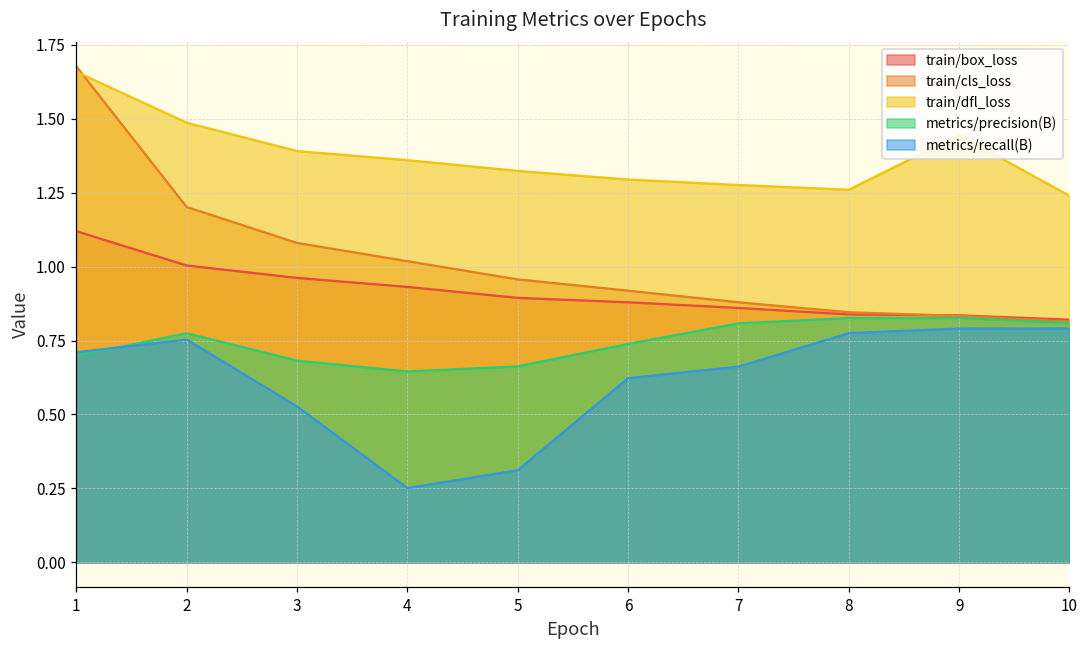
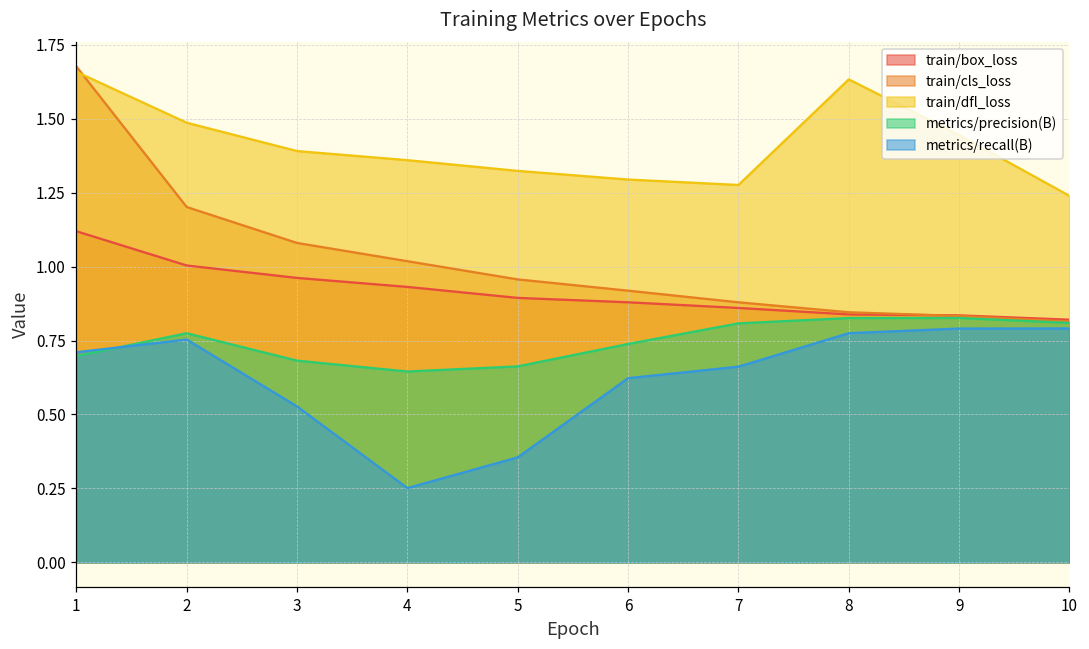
  {
    "train/dfl_loss": {
      "1": 1.66,
      "2": 1.49,
      "3": 1.39,
      "4": 1.36,
      "5": 1.32,
      "6": 1.29,
      "7": 1.28,
-     "8": 1.26,
+     "8": 1.63,
      "10": 1.24
    },
    "metrics/precision(B)": {
      "1": 0.70,
      "2": 0.77,
      "3": 0.68,
      "4": 0.65,
      "5": 0.66,
      "6": 0.74,
      "7": 0.81,
      "8": 0.83
    },
    "metrics/recall(B)": {
      "1": 0.71,
      "2": 0.75,
      "3": 0.53,
      "4": 0.25,
-     "5": 0.31,
+     "5": 0.36,
      "6": 0.62,
      "7": 0.66,
      "8": 0.77,
      "9": 0.79,
      "10": 0.79
    }
  }
